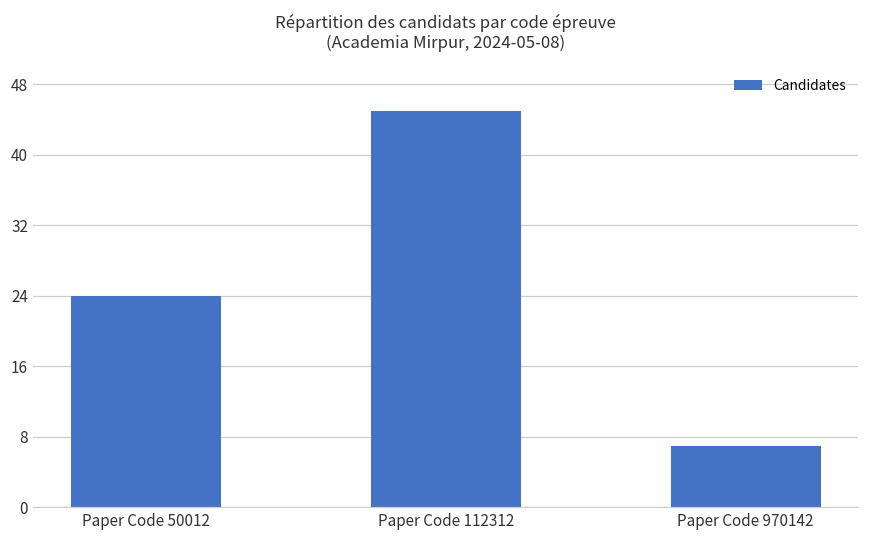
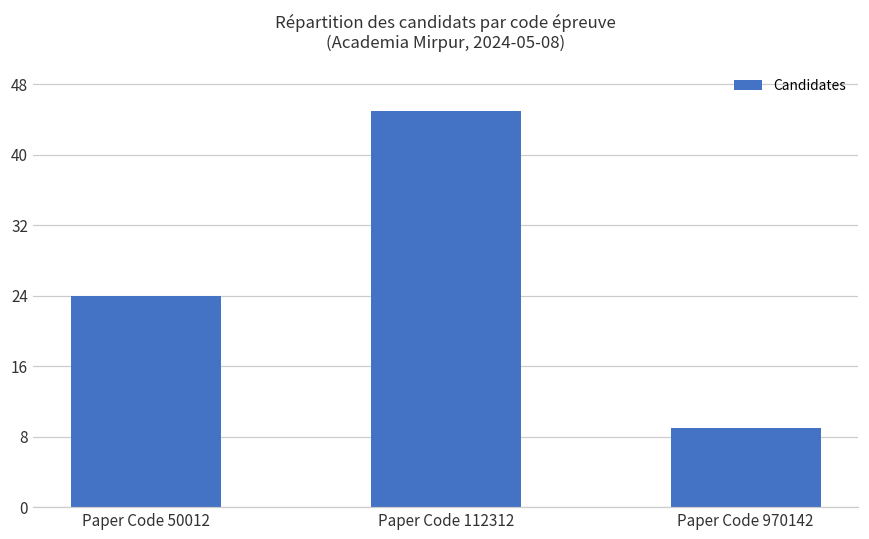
  {
    "Paper Code 50012": 24,
    "Paper Code 112312": 45,
-   "Paper Code 970142": 7
+   "Paper Code 970142": 9
  }
